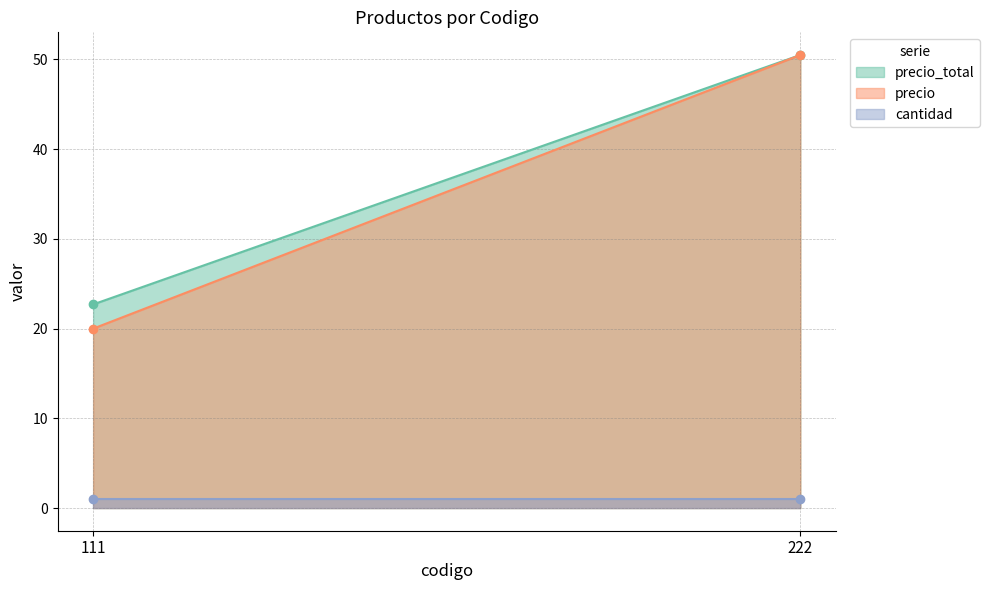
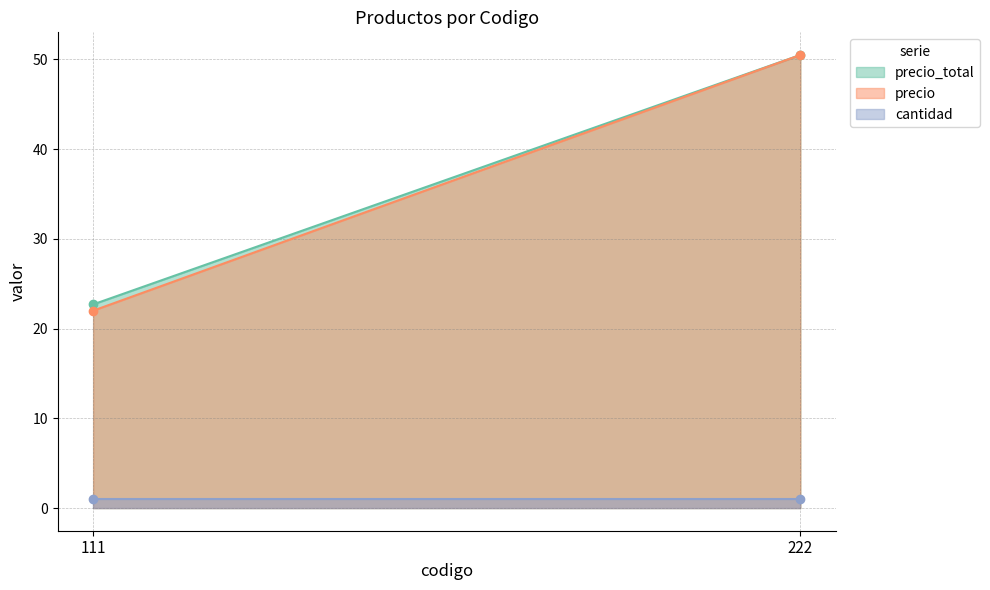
  {
    "precio": {
-     "111": 20
+     "111": 22
    }
  }
